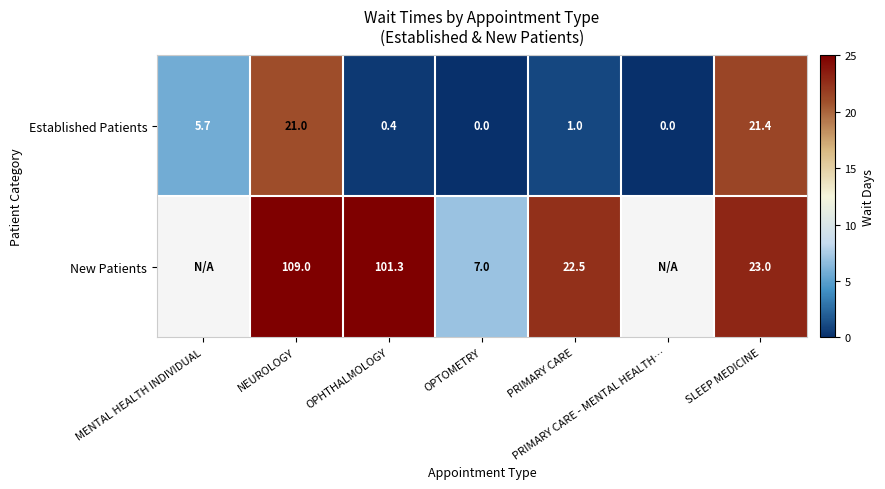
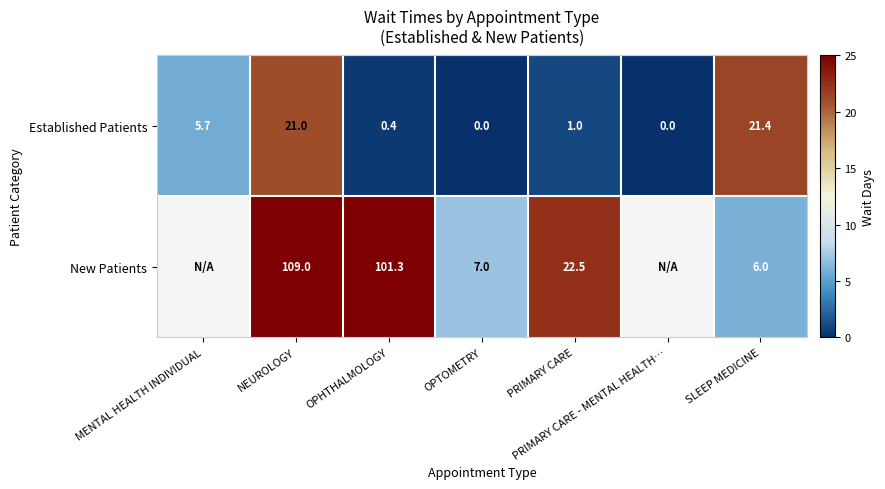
  {
    "Established Patients": {
      "MENTAL HEALTH INDIVIDUAL": 5.7,
      "NEUROLOGY": 21.0,
      "OPHTHALMOLOGY": 0.4,
      "OPTOMETRY": 0.0,
      "PRIMARY CARE": 1.0,
      "PRIMARY CARE - MENTAL HEALTH…": 0.0,
      "SLEEP MEDICINE": 21.4
    },
    "New Patients": {
      "NEUROLOGY": 109.0,
      "OPHTHALMOLOGY": 101.3,
      "OPTOMETRY": 7.0,
      "PRIMARY CARE": 22.5,
-     "SLEEP MEDICINE": 23.0
+     "SLEEP MEDICINE": 6.0
    }
  }
